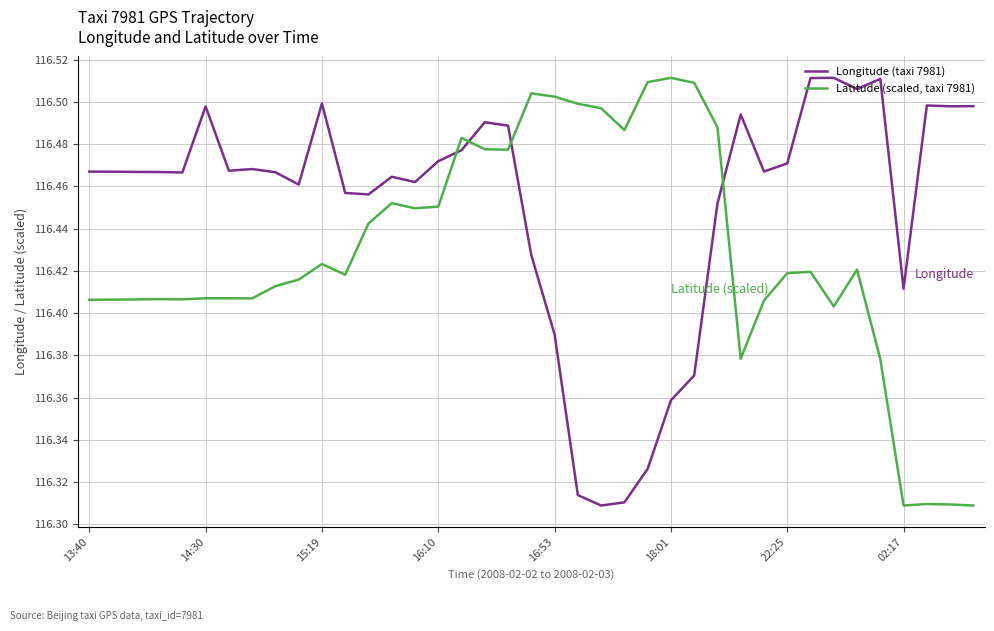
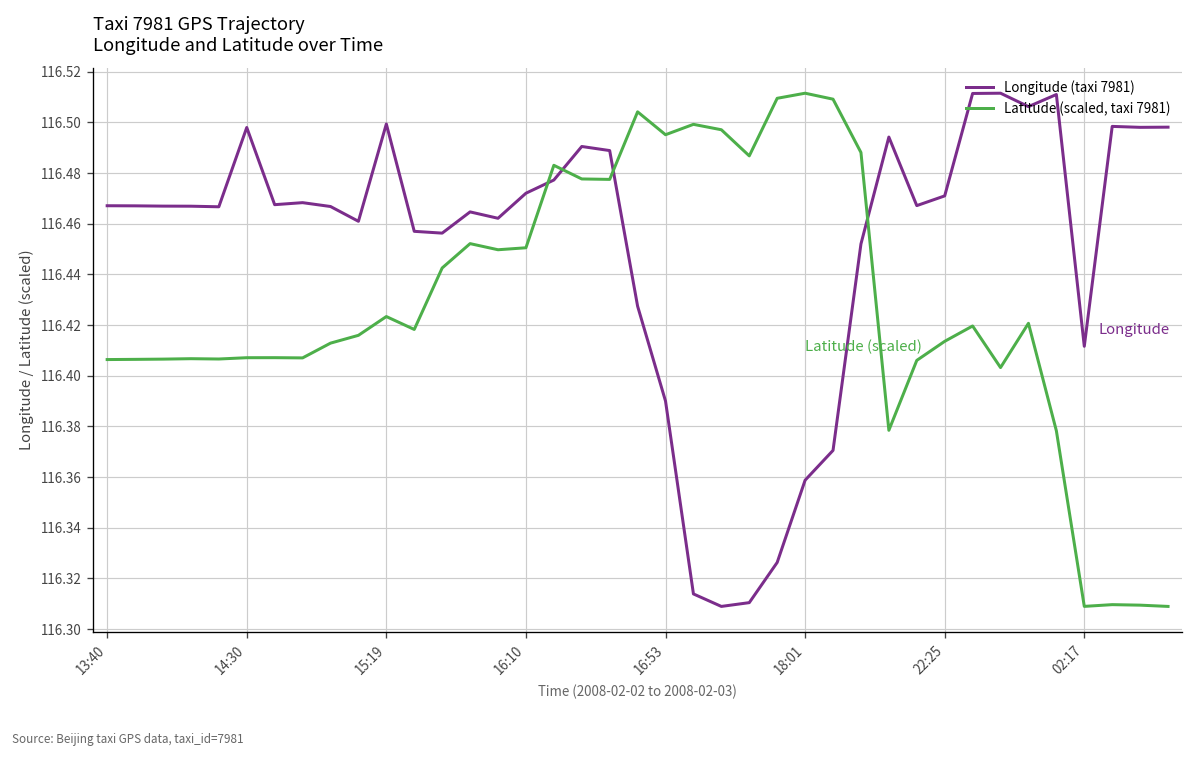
  {
    "Longitude (taxi 7981)": {
      "13:40": 116.467,
      "14:30": 116.498,
      "15:19": 116.499,
      "16:10": 116.472,
      "16:53": 116.390,
      "18:01": 116.359,
      "22:25": 116.471,
      "02:17": 116.412
    },
    "Latitude (scaled, taxi 7981)": {
      "13:40": 116.406,
      "14:30": 116.407,
      "15:19": 116.423,
      "16:10": 116.450,
-     "16:53": 116.503,
+     "16:53": 116.495,
      "18:01": 116.511,
-     "22:25": 116.419,
+     "22:25": 116.413,
      "02:17": 116.309
    }
  }
